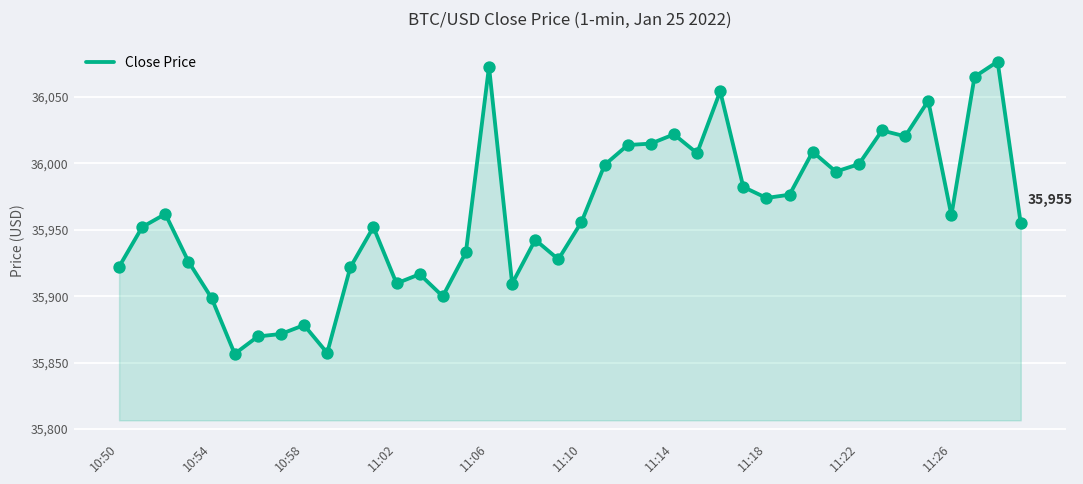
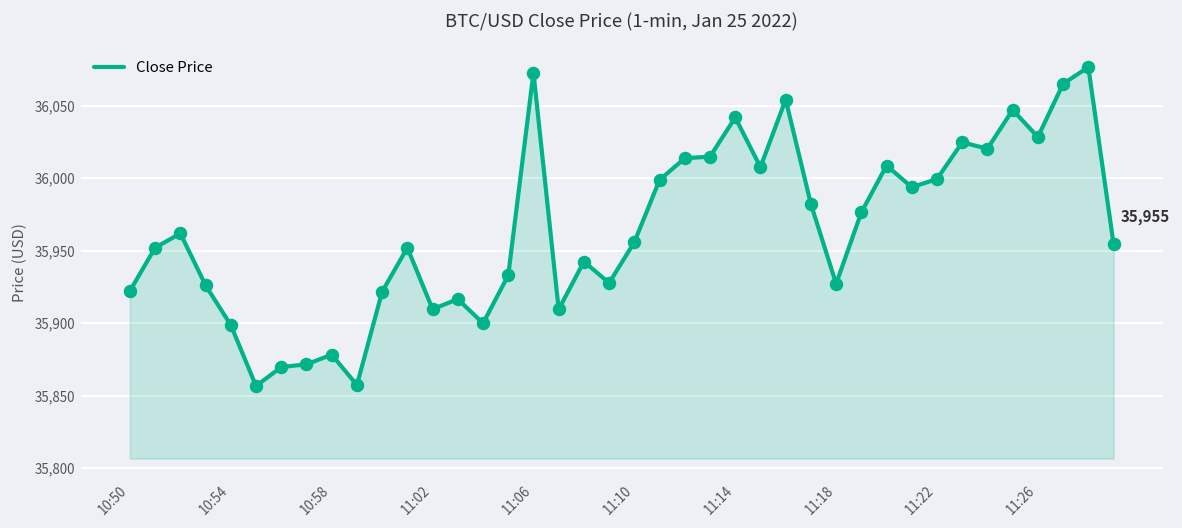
  {
    "10:50": "35,922",
    "10:54": "35,899",
    "10:58": "35,878",
    "11:02": "35,910",
    "11:06": "36,073",
    "11:10": "35,956",
-   "11:14": "36,022",
-   "11:18": "35,974",
+   "11:14": "36,042",
+   "11:18": "35,927",
    "11:22": "35,999",
-   "11:26": "35,961"
+   "11:26": "36,029"
  }
